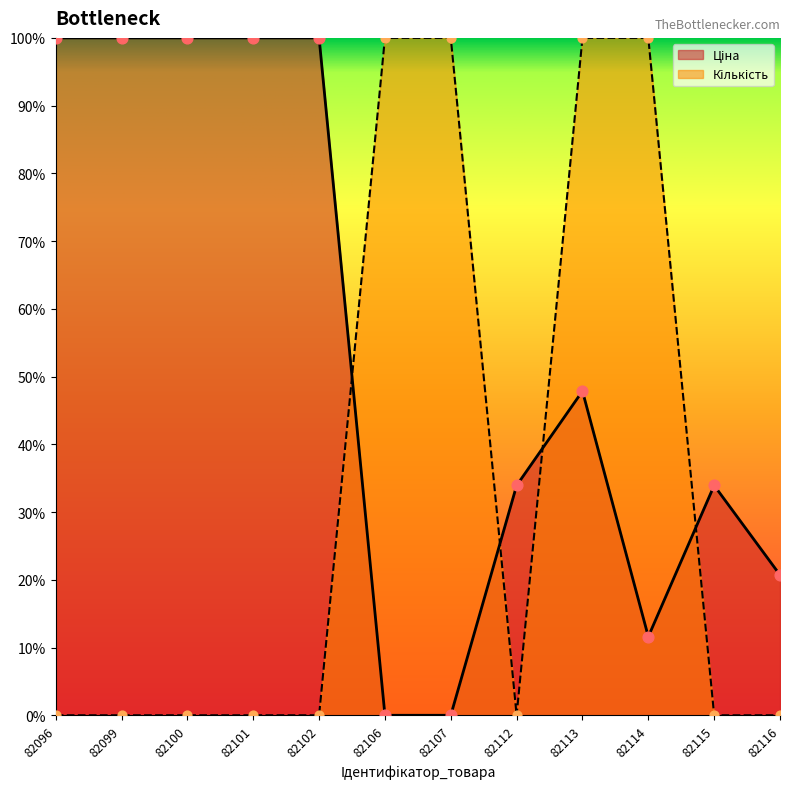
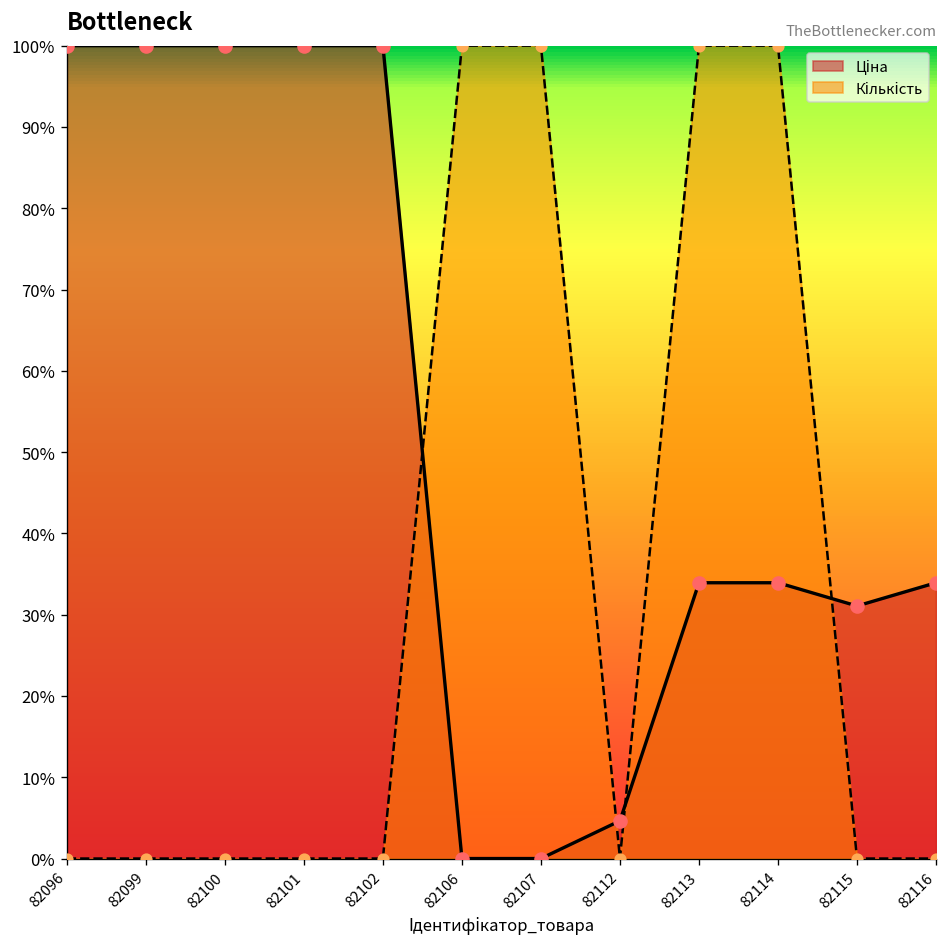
  {
    "Ціна": {
      "82096": "100%",
      "82099": "100%",
      "82100": "100%",
      "82101": "100%",
      "82102": "100%",
      "82106": "0%",
      "82107": "0%",
-     "82112": "34%",
-     "82113": "48%",
-     "82114": "12%",
-     "82115": "34%",
-     "82116": "21%"
+     "82112": "5%",
+     "82113": "34%",
+     "82114": "34%",
+     "82115": "31%",
+     "82116": "34%"
    },
    "Кількість": {
      "82096": "0%",
      "82099": "0%",
      "82100": "0%",
      "82101": "0%",
      "82102": "0%",
      "82106": "100%",
      "82107": "100%",
      "82112": "0%",
      "82113": "100%",
      "82114": "100%",
      "82115": "0%",
      "82116": "0%"
    }
  }
